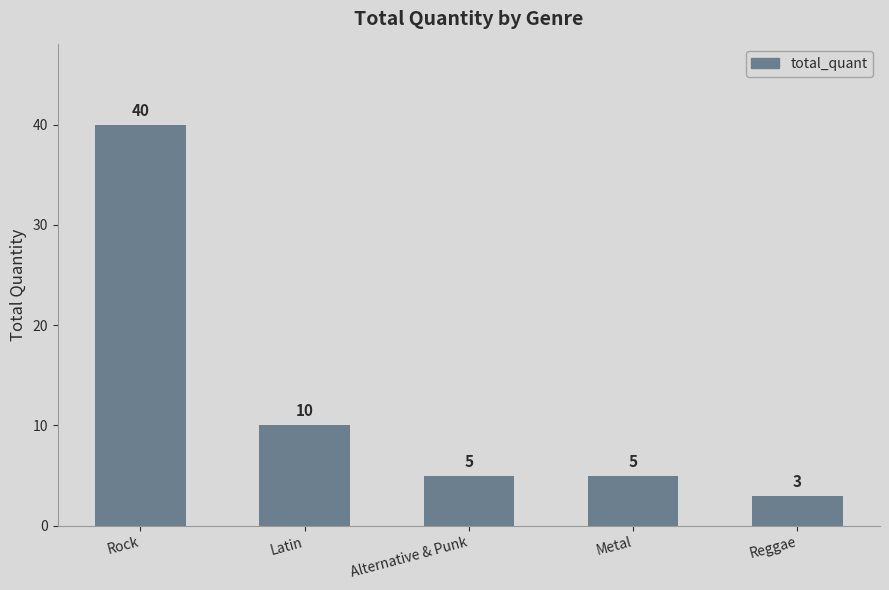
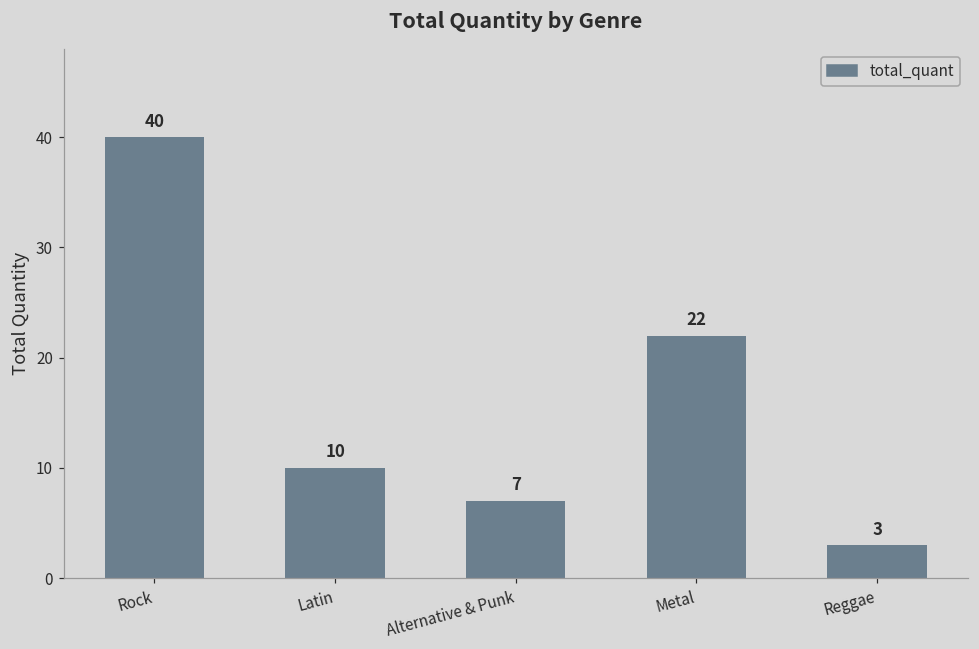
  {
    "Rock": 40,
    "Latin": 10,
-   "Alternative & Punk": 5,
-   "Metal": 5,
+   "Alternative & Punk": 7,
+   "Metal": 22,
    "Reggae": 3
  }
